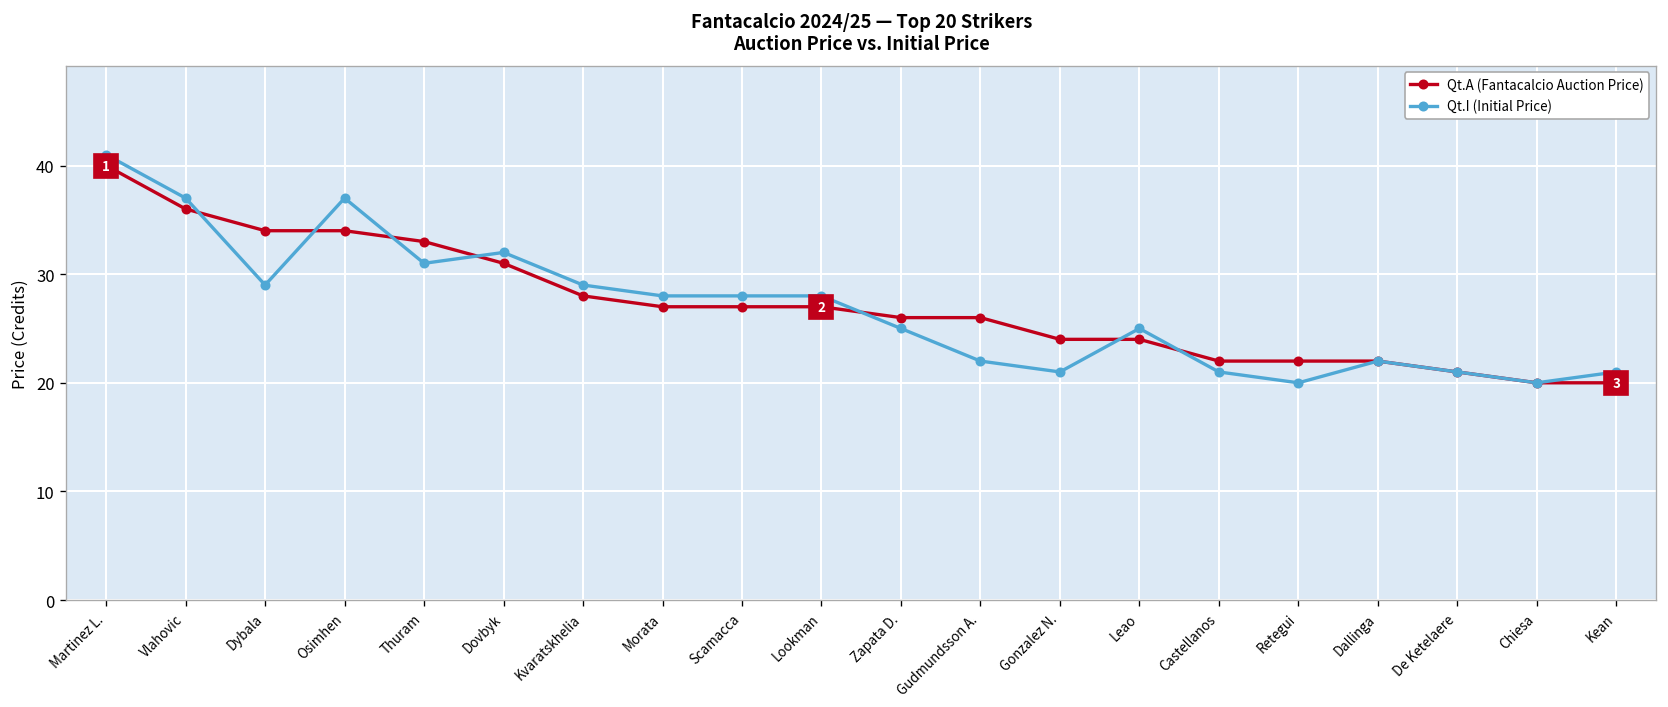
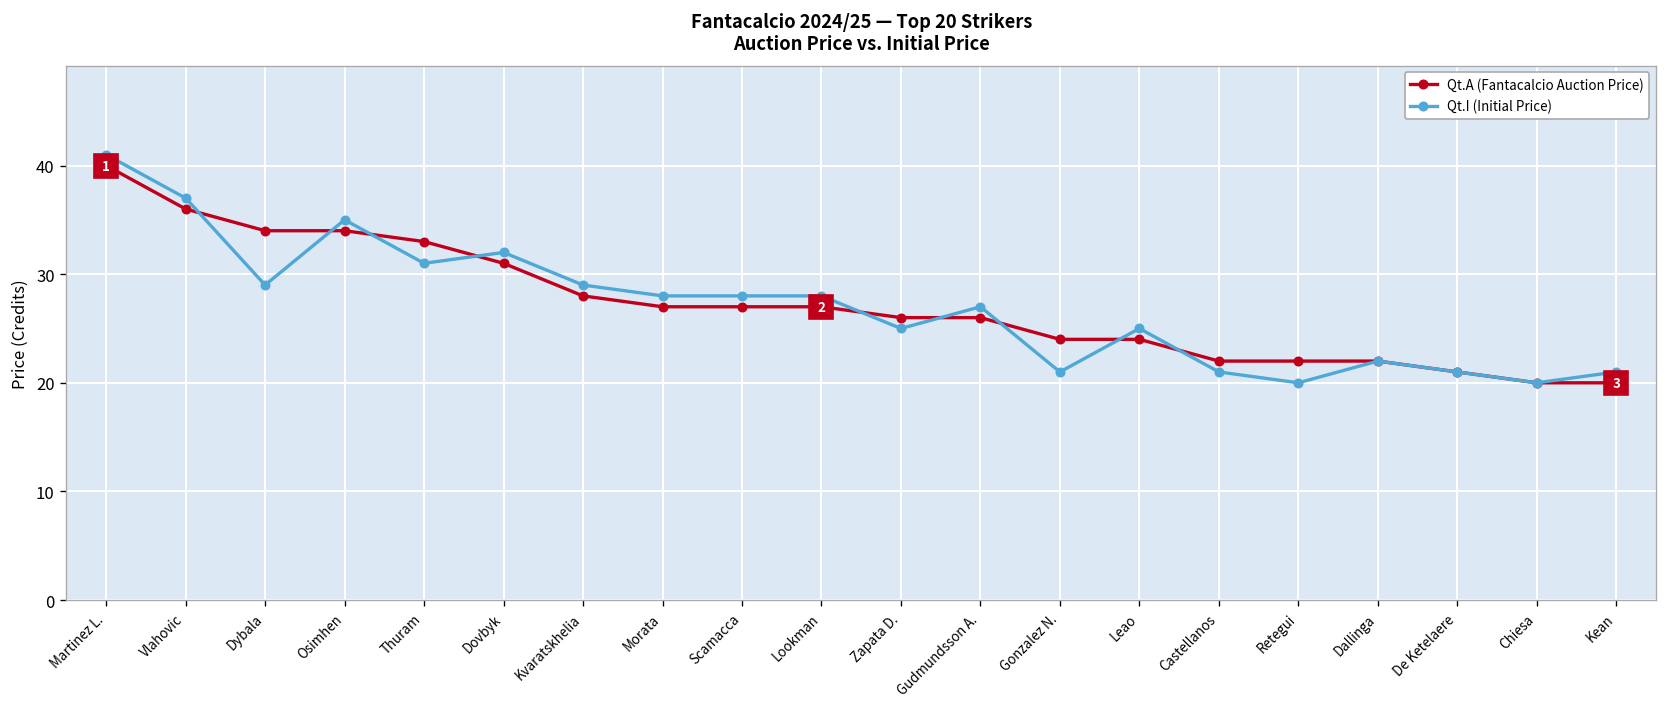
  {
    "Qt.I (Initial Price)": {
      "Martinez L.": 41,
      "Vlahovic": 37,
      "Dybala": 29,
-     "Osimhen": 37,
+     "Osimhen": 35,
      "Thuram": 31,
      "Dovbyk": 32,
      "Kvaratskhelia": 29,
      "Morata": 28,
      "Scamacca": 28,
      "Lookman": 28,
      "Zapata D.": 25,
-     "Gudmundsson A.": 22,
+     "Gudmundsson A.": 27,
      "Gonzalez N.": 21,
      "Leao": 25,
      "Castellanos": 21,
      "Retegui": 20,
      "Kean": 21
    }
  }
